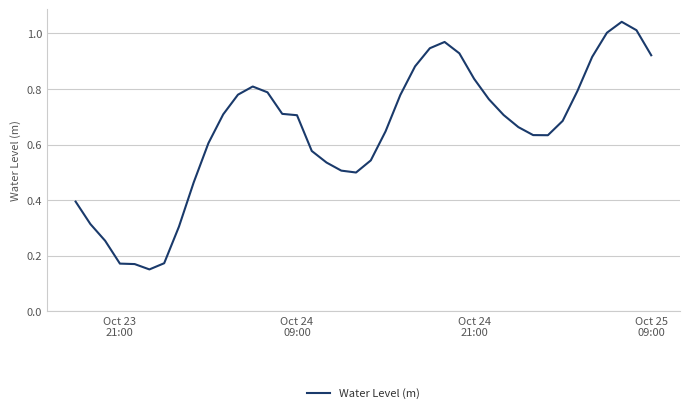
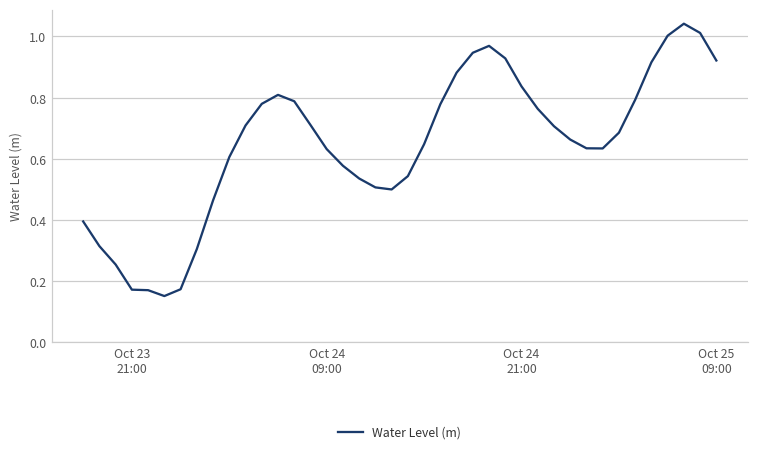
  {
    "Oct 23 21:00": 0.17,
-   "Oct 24 09:00": 0.71,
+   "Oct 24 09:00": 0.63,
    "Oct 24 21:00": 0.84,
    "Oct 25 09:00": 0.92
  }
